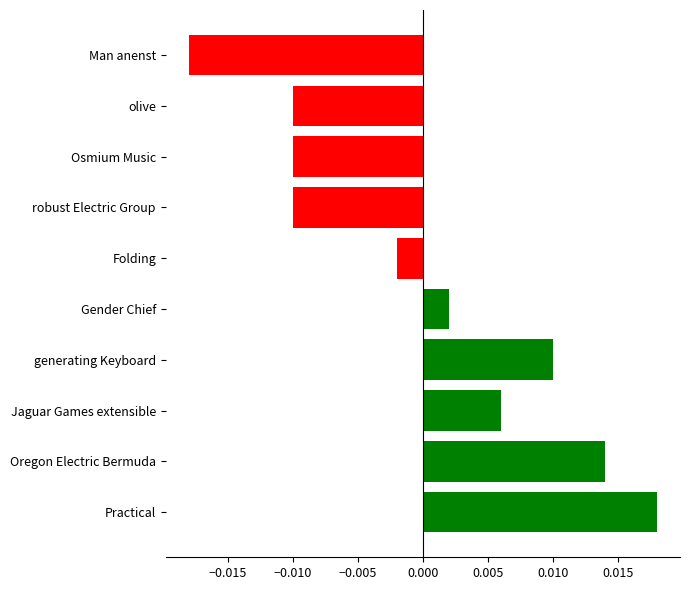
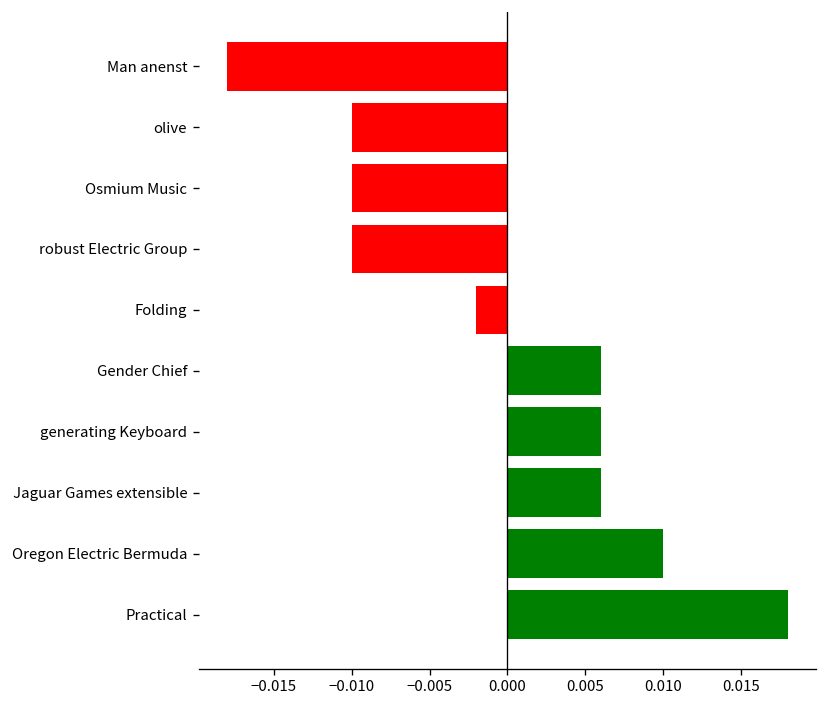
  {
    "Man anenst": -0.0180,
    "olive": -0.0100,
    "Osmium Music": -0.0100,
    "robust Electric Group": -0.0100,
    "Folding": -0.0020,
-   "Gender Chief": 0.0020,
-   "generating Keyboard": 0.0100,
+   "Gender Chief": 0.0060,
+   "generating Keyboard": 0.0060,
    "Jaguar Games extensible": 0.0060,
-   "Oregon Electric Bermuda": 0.0140,
+   "Oregon Electric Bermuda": 0.0100,
    "Practical": 0.0180
  }
